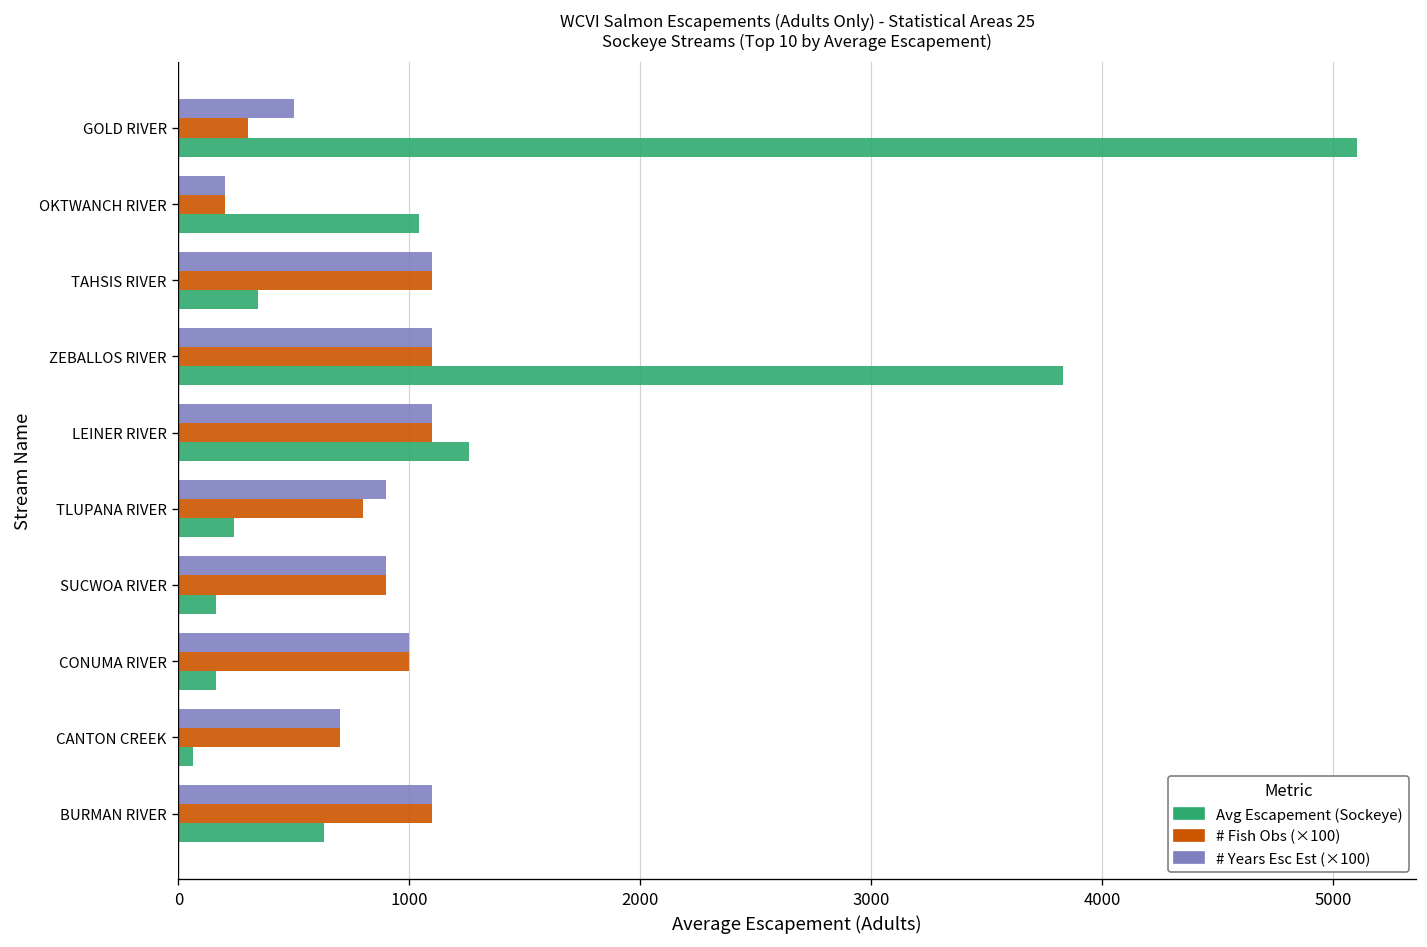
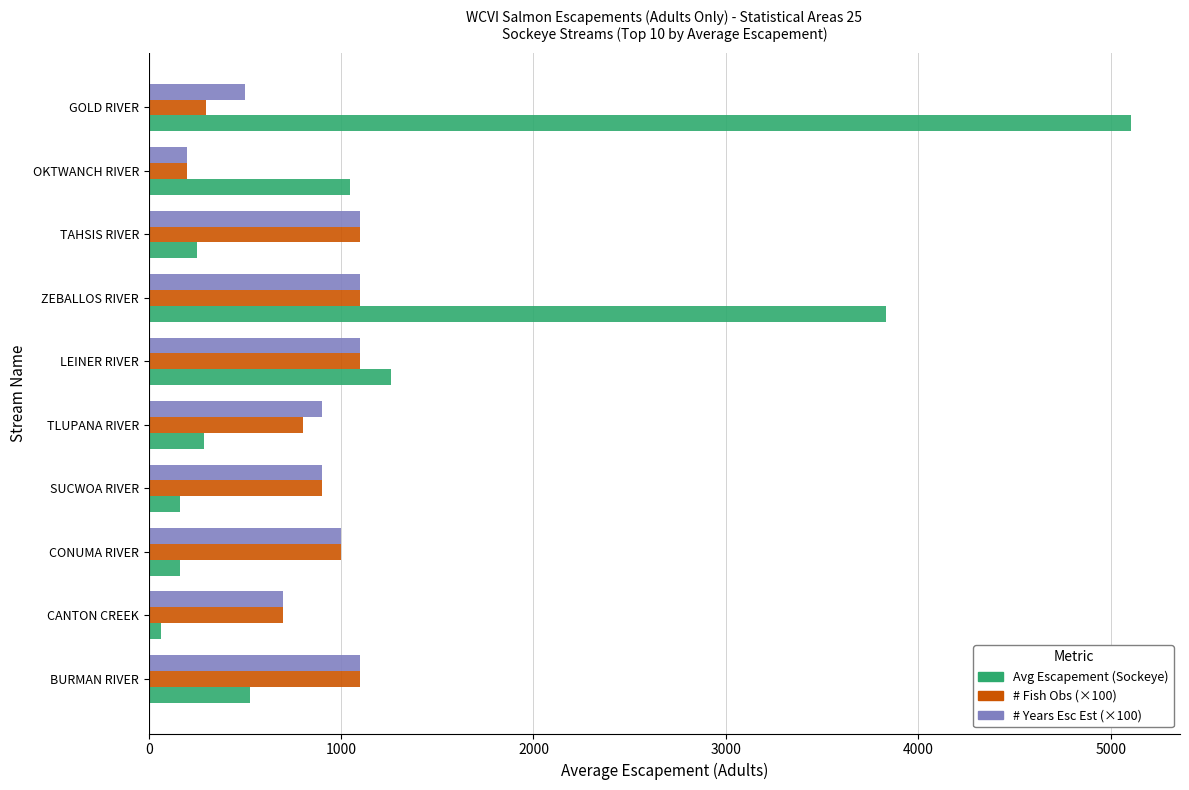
  {
    "Avg Escapement (Sockeye)": {
      "GOLD RIVER": 5110,
      "OKTWANCH RIVER": 1040,
-     "TAHSIS RIVER": 340,
+     "TAHSIS RIVER": 250,
      "ZEBALLOS RIVER": 3830,
      "LEINER RIVER": 1260,
-     "TLUPANA RIVER": 240,
+     "TLUPANA RIVER": 290,
      "SUCWOA RIVER": 170,
      "CONUMA RIVER": 160,
      "CANTON CREEK": 60,
-     "BURMAN RIVER": 630
+     "BURMAN RIVER": 530
    }
  }
